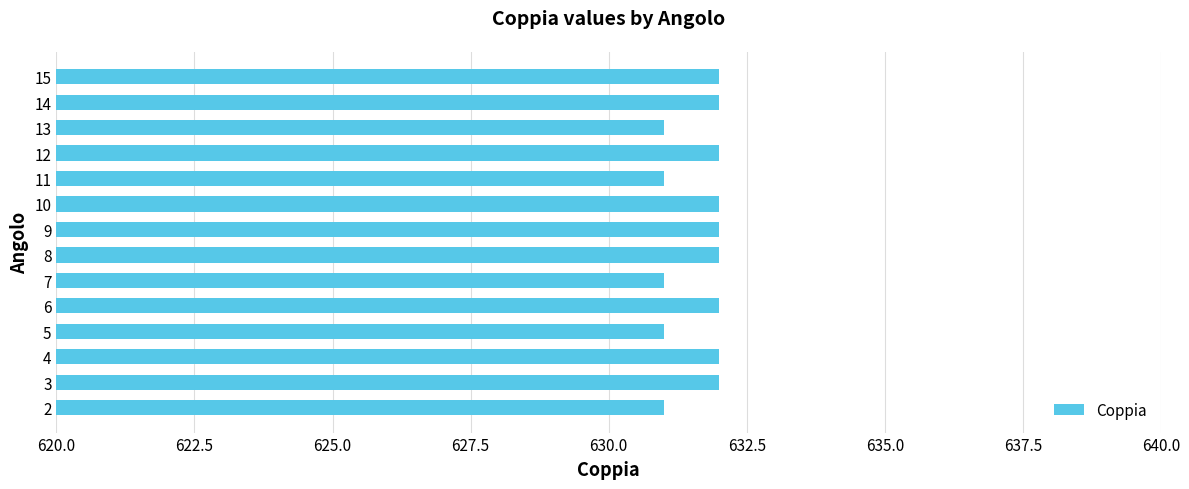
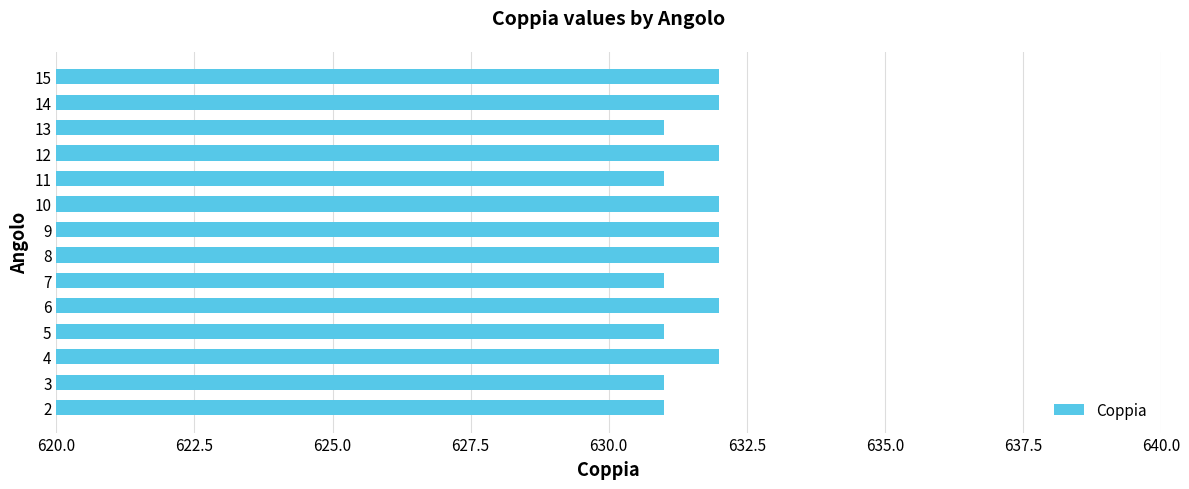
  {
    "15": 632,
    "14": 632,
    "13": 631,
    "12": 632,
    "11": 631,
    "10": 632,
    "9": 632,
    "8": 632,
    "7": 631,
    "6": 632,
    "5": 631,
    "4": 632,
-   "3": 632,
+   "3": 631,
    "2": 631
  }
